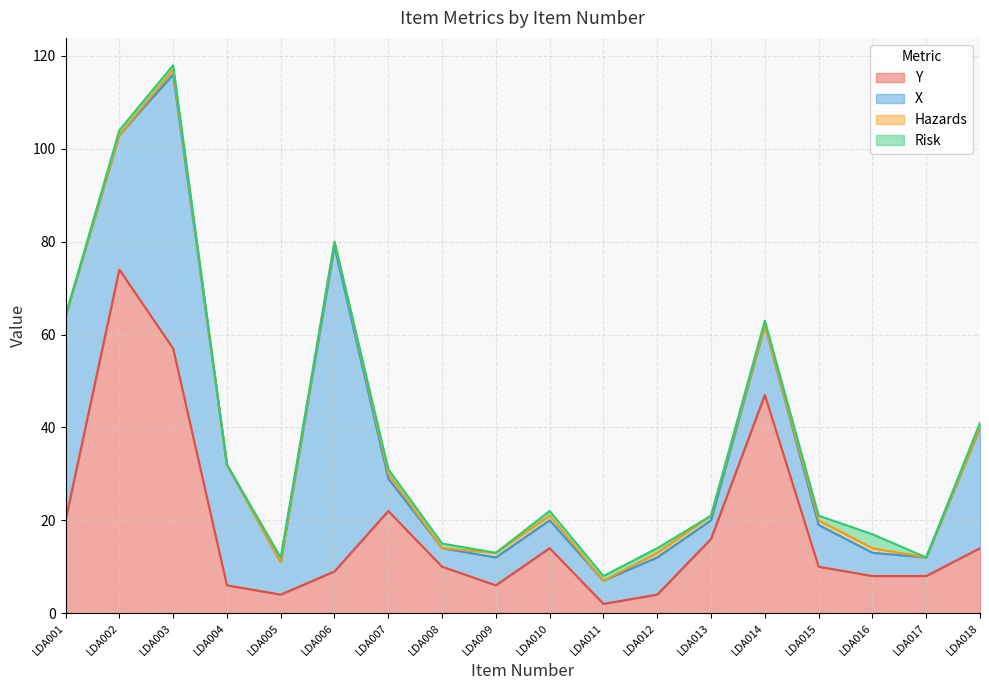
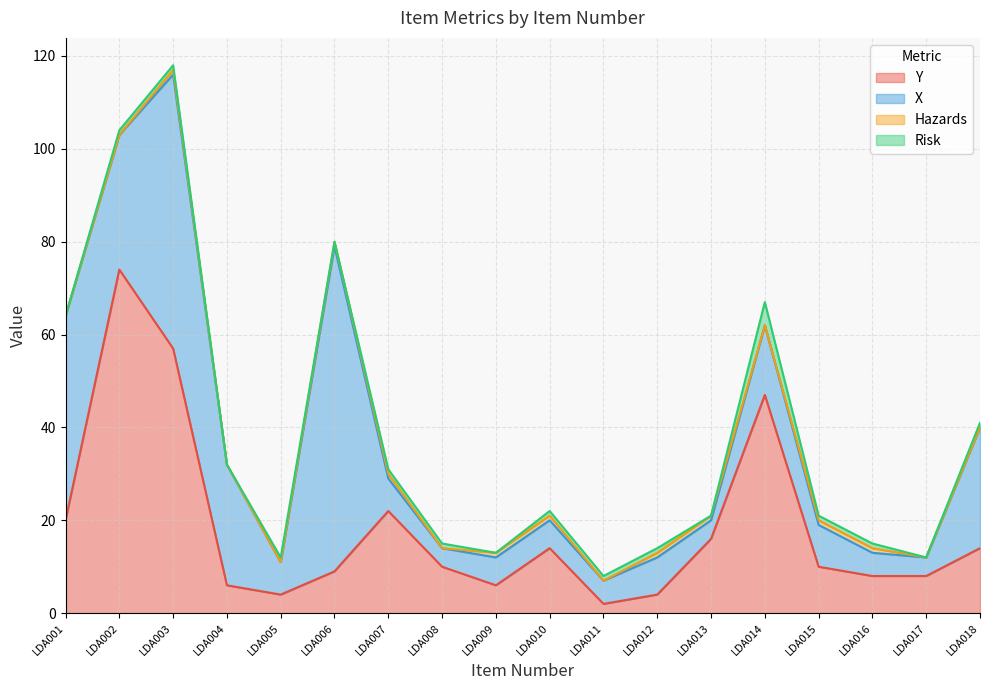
  {
    "Y": {
      "LDA001": 20,
      "LDA002": 74,
      "LDA003": 57,
      "LDA004": 6,
      "LDA005": 4,
      "LDA006": 9,
      "LDA007": 22,
      "LDA008": 10,
      "LDA009": 6,
      "LDA010": 14,
      "LDA011": 2,
      "LDA012": 4,
      "LDA013": 16,
      "LDA014": 47,
      "LDA015": 10,
      "LDA016": 8,
      "LDA017": 8,
      "LDA018": 14
    },
    "X": {
      "LDA003": 59,
      "LDA006": 70,
      "LDA007": 7,
      "LDA009": 6,
      "LDA010": 6,
      "LDA012": 8,
      "LDA013": 4,
      "LDA015": 9,
      "LDA016": 5
    },
    "Hazards": {
      "LDA003": 1,
      "LDA007": 1,
      "LDA010": 1,
      "LDA012": 1,
      "LDA015": 1,
      "LDA016": 1
    },
    "Risk": {
      "LDA002": 1,
      "LDA003": 1,
      "LDA005": 1,
      "LDA007": 1,
      "LDA008": 1,
      "LDA010": 1,
      "LDA011": 1,
      "LDA012": 1,
-     "LDA014": 1,
+     "LDA014": 5,
      "LDA015": 1,
-     "LDA016": 3,
+     "LDA016": 1,
      "LDA018": 1
    }
  }
